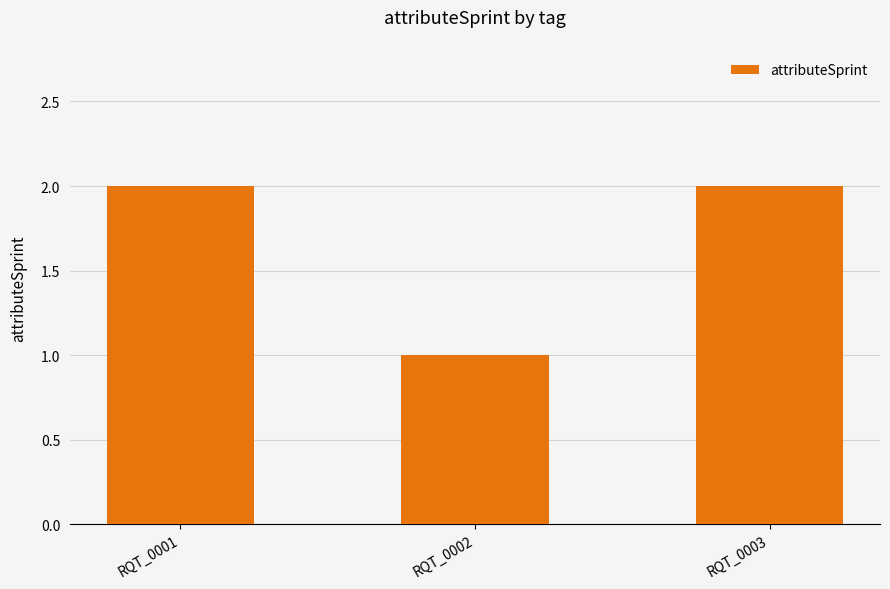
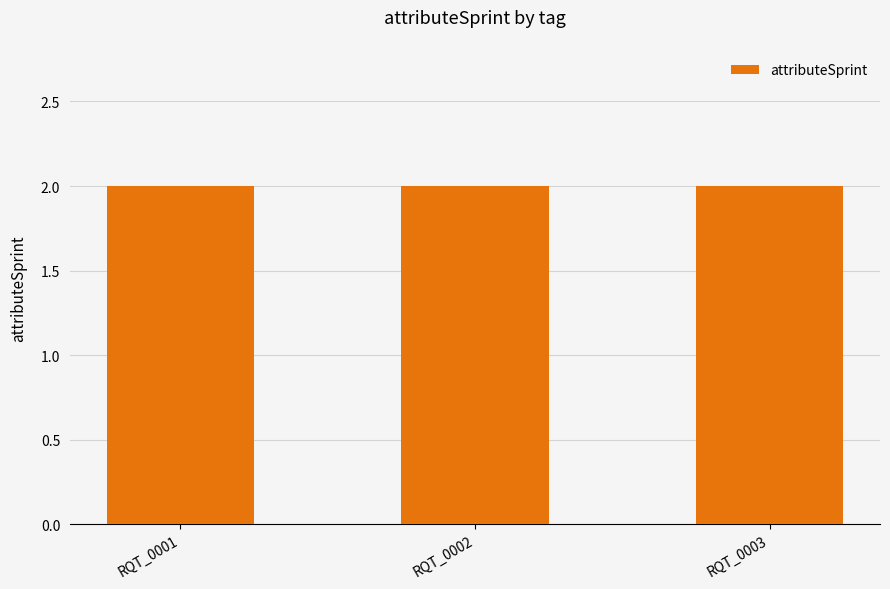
  {
    "RQT_0001": 2,
-   "RQT_0002": 1,
+   "RQT_0002": 2,
    "RQT_0003": 2
  }
